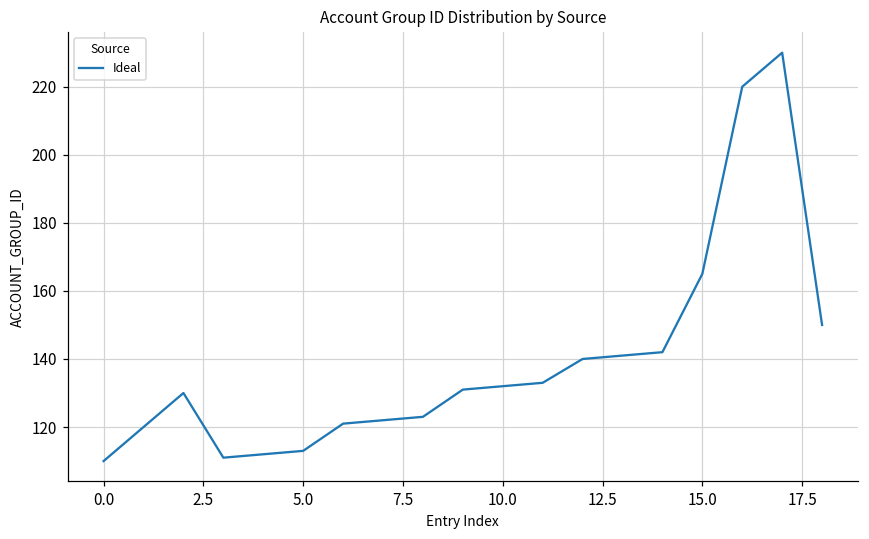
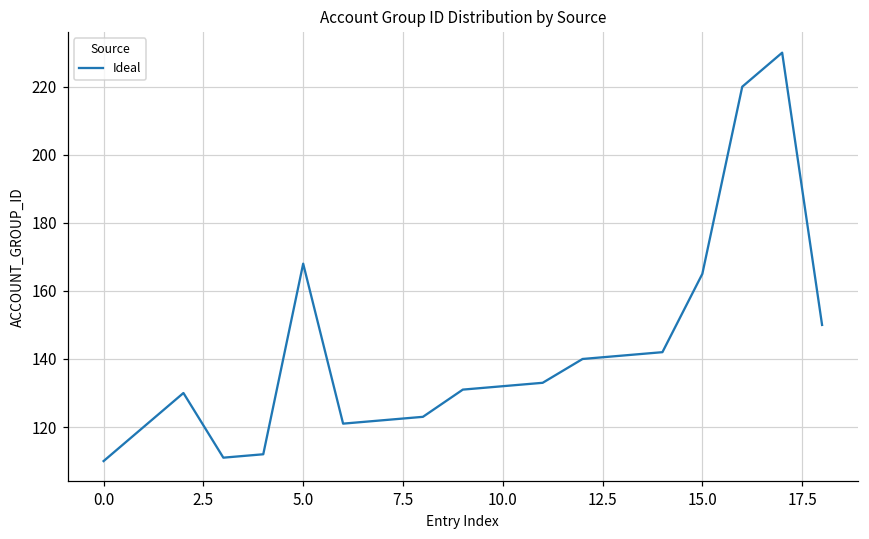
  {
    "0.0": 110,
-   "5.0": 113,
+   "5.0": 168,
    "10.0": 132,
    "15.0": 165
  }
